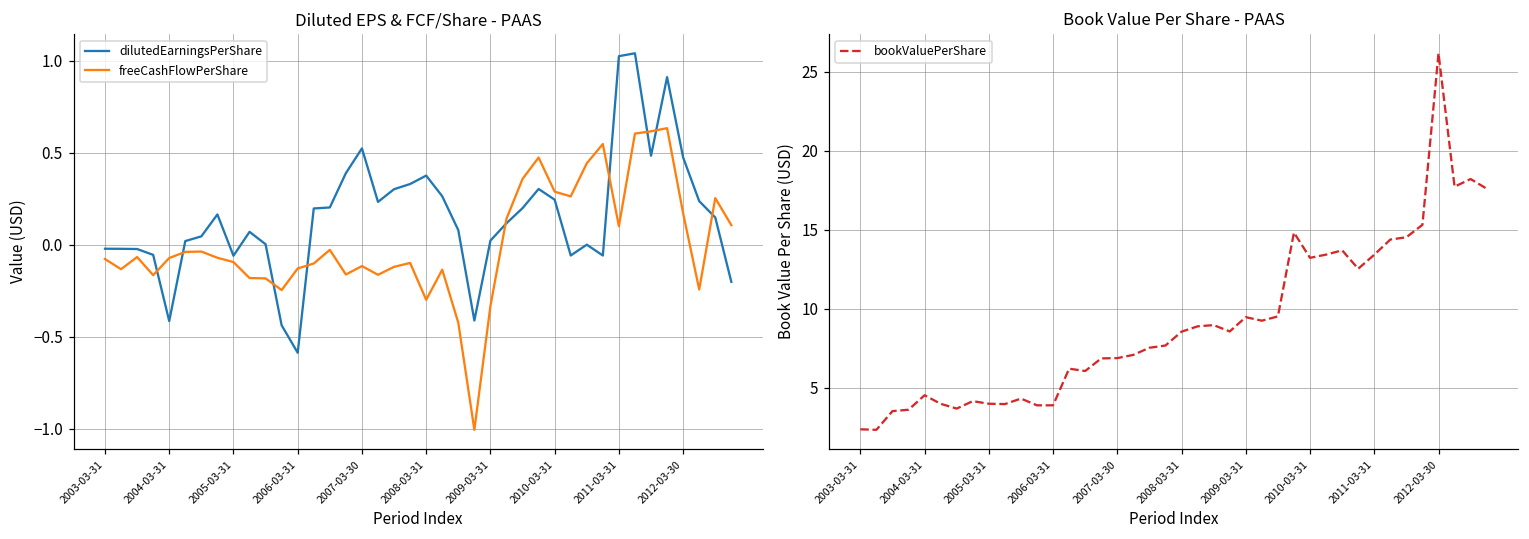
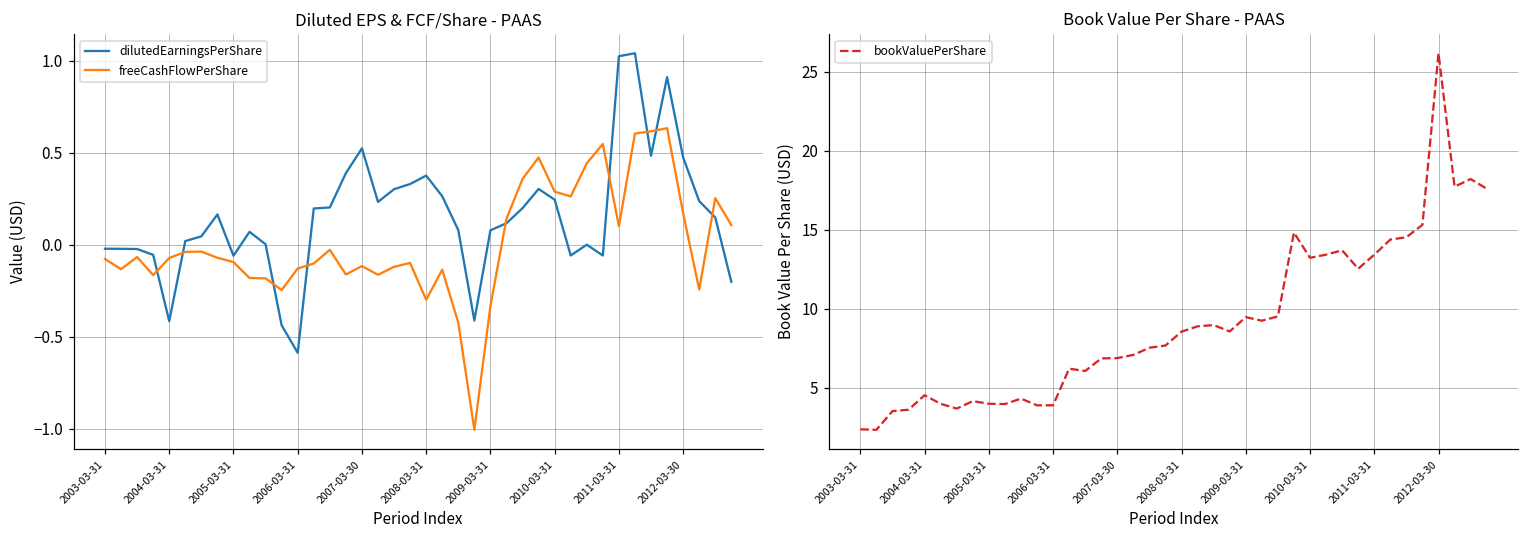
  {
    "Diluted EPS & FCF/Share - PAAS": {
      "dilutedEarningsPerShare": {
        "2003-03-31": -0.02,
        "2004-03-31": -0.42,
        "2005-03-31": -0.06,
        "2006-03-31": -0.59,
        "2007-03-30": 0.52,
        "2008-03-31": 0.38,
-       "2009-03-31": 0.02,
+       "2009-03-31": 0.08,
        "2010-03-31": 0.25,
        "2011-03-31": 1.03,
        "2012-03-30": 0.47
      },
      "freeCashFlowPerShare": {
        "2003-03-31": -0.08,
        "2004-03-31": -0.07,
        "2005-03-31": -0.09,
        "2006-03-31": -0.13,
        "2007-03-30": -0.12,
        "2008-03-31": -0.30,
        "2009-03-31": -0.33,
        "2010-03-31": 0.29,
        "2011-03-31": 0.10,
        "2012-03-30": 0.17
      }
    },
    "Book Value Per Share - PAAS": {
      "2003-03-31": 2.4,
      "2004-03-31": 4.5,
      "2005-03-31": 4.0,
      "2006-03-31": 3.9,
      "2007-03-30": 6.9,
      "2008-03-31": 8.5,
      "2009-03-31": 9.5,
      "2010-03-31": 13.2,
      "2011-03-31": 13.4,
      "2012-03-30": 26.2
    }
  }
